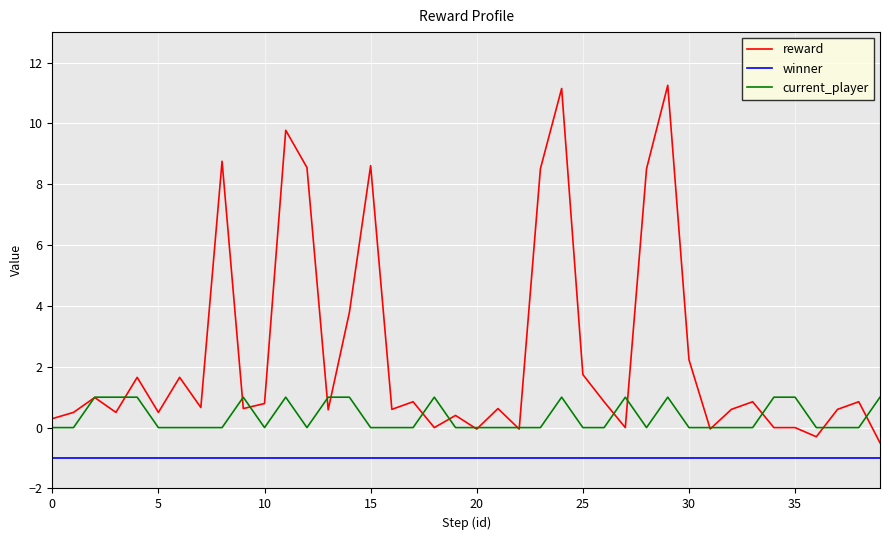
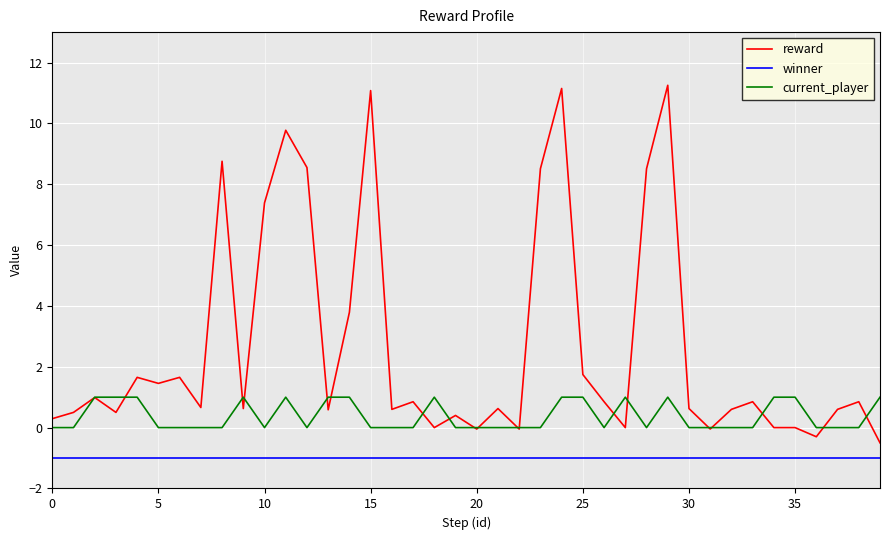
  {
    "reward": {
      "0": 0.3,
-     "5": 0.5,
-     "10": 0.8,
-     "15": 8.6,
+     "5": 1.5,
+     "10": 7.4,
+     "15": 11.1,
      "25": 1.7,
-     "30": 2.2,
+     "30": 0.6,
      "35": 0.0
    },
    "winner": {
      "0": -1.0,
      "5": -1.0,
      "10": -1.0,
      "15": -1.0,
      "20": -1.0,
      "25": -1.0,
      "30": -1.0,
      "35": -1.0
    },
    "current_player": {
      "0": 0,
      "5": 0,
      "10": 0,
      "15": 0,
-     "25": 0,
+     "25": 1,
      "30": 0,
      "35": 1
    }
  }
